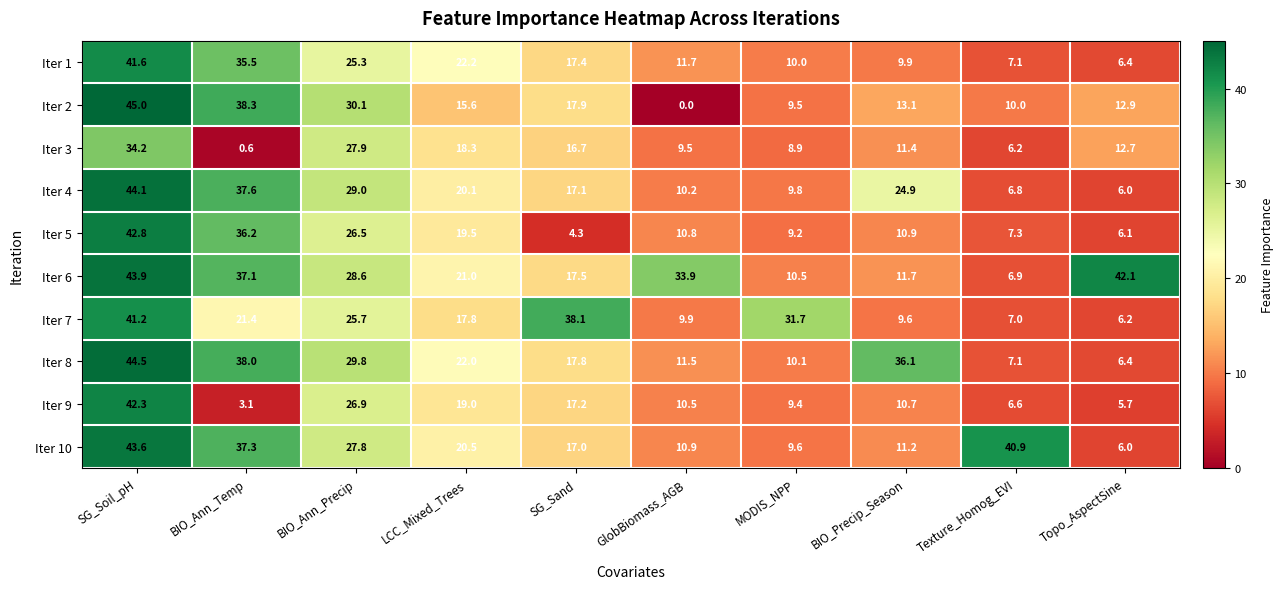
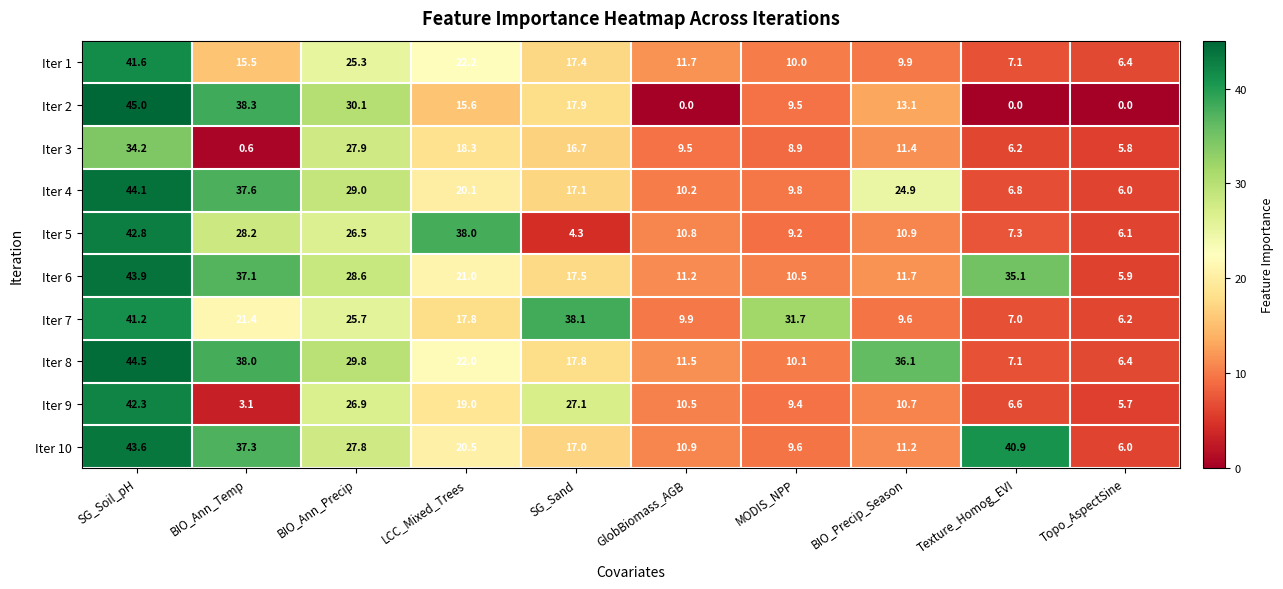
  {
    "Iter 1": {
      "SG_Soil_pH": 41.6,
-     "BIO_Ann_Temp": 35.5,
+     "BIO_Ann_Temp": 15.5,
      "BIO_Ann_Precip": 25.3,
      "LCC_Mixed_Trees": 22.2,
      "SG_Sand": 17.4,
      "GlobBiomass_AGB": 11.7,
      "MODIS_NPP": 10.0,
      "BIO_Precip_Season": 9.9,
      "Texture_Homog_EVI": 7.1,
      "Topo_AspectSine": 6.4
    },
    "Iter 2": {
      "SG_Soil_pH": 45.0,
      "BIO_Ann_Temp": 38.3,
      "BIO_Ann_Precip": 30.1,
      "LCC_Mixed_Trees": 15.6,
      "SG_Sand": 17.9,
      "GlobBiomass_AGB": 0.0,
      "MODIS_NPP": 9.5,
      "BIO_Precip_Season": 13.1,
-     "Texture_Homog_EVI": 10.0,
-     "Topo_AspectSine": 12.9
+     "Texture_Homog_EVI": 0.0,
+     "Topo_AspectSine": 0.0
    },
    "Iter 3": {
      "SG_Soil_pH": 34.2,
      "BIO_Ann_Temp": 0.6,
      "BIO_Ann_Precip": 27.9,
      "LCC_Mixed_Trees": 18.3,
      "SG_Sand": 16.7,
      "GlobBiomass_AGB": 9.5,
      "MODIS_NPP": 8.9,
      "BIO_Precip_Season": 11.4,
      "Texture_Homog_EVI": 6.2,
-     "Topo_AspectSine": 12.7
+     "Topo_AspectSine": 5.8
    },
    "Iter 4": {
      "SG_Soil_pH": 44.1,
      "BIO_Ann_Temp": 37.6,
      "BIO_Ann_Precip": 29.0,
      "LCC_Mixed_Trees": 20.1,
      "SG_Sand": 17.1,
      "GlobBiomass_AGB": 10.2,
      "MODIS_NPP": 9.8,
      "BIO_Precip_Season": 24.9,
      "Texture_Homog_EVI": 6.8,
      "Topo_AspectSine": 6.0
    },
    "Iter 5": {
      "SG_Soil_pH": 42.8,
-     "BIO_Ann_Temp": 36.2,
+     "BIO_Ann_Temp": 28.2,
      "BIO_Ann_Precip": 26.5,
-     "LCC_Mixed_Trees": 19.5,
+     "LCC_Mixed_Trees": 38.0,
      "SG_Sand": 4.3,
      "GlobBiomass_AGB": 10.8,
      "MODIS_NPP": 9.2,
      "BIO_Precip_Season": 10.9,
      "Texture_Homog_EVI": 7.3,
      "Topo_AspectSine": 6.1
    },
    "Iter 6": {
      "SG_Soil_pH": 43.9,
      "BIO_Ann_Temp": 37.1,
      "BIO_Ann_Precip": 28.6,
      "LCC_Mixed_Trees": 21.0,
      "SG_Sand": 17.5,
-     "GlobBiomass_AGB": 33.9,
+     "GlobBiomass_AGB": 11.2,
      "MODIS_NPP": 10.5,
      "BIO_Precip_Season": 11.7,
-     "Texture_Homog_EVI": 6.9,
-     "Topo_AspectSine": 42.1
+     "Texture_Homog_EVI": 35.1,
+     "Topo_AspectSine": 5.9
    },
    "Iter 7": {
      "SG_Soil_pH": 41.2,
      "BIO_Ann_Temp": 21.4,
      "BIO_Ann_Precip": 25.7,
      "LCC_Mixed_Trees": 17.8,
      "SG_Sand": 38.1,
      "GlobBiomass_AGB": 9.9,
      "MODIS_NPP": 31.7,
      "BIO_Precip_Season": 9.6,
      "Texture_Homog_EVI": 7.0,
      "Topo_AspectSine": 6.2
    },
    "Iter 8": {
      "SG_Soil_pH": 44.5,
      "BIO_Ann_Temp": 38.0,
      "BIO_Ann_Precip": 29.8,
      "LCC_Mixed_Trees": 22.0,
      "SG_Sand": 17.8,
      "GlobBiomass_AGB": 11.5,
      "MODIS_NPP": 10.1,
      "BIO_Precip_Season": 36.1,
      "Texture_Homog_EVI": 7.1,
      "Topo_AspectSine": 6.4
    },
    "Iter 9": {
      "SG_Soil_pH": 42.3,
      "BIO_Ann_Temp": 3.1,
      "BIO_Ann_Precip": 26.9,
      "LCC_Mixed_Trees": 19.0,
-     "SG_Sand": 17.2,
+     "SG_Sand": 27.1,
      "GlobBiomass_AGB": 10.5,
      "MODIS_NPP": 9.4,
      "BIO_Precip_Season": 10.7,
      "Texture_Homog_EVI": 6.6,
      "Topo_AspectSine": 5.7
    },
    "Iter 10": {
      "SG_Soil_pH": 43.6,
      "BIO_Ann_Temp": 37.3,
      "BIO_Ann_Precip": 27.8,
      "LCC_Mixed_Trees": 20.5,
      "SG_Sand": 17.0,
      "GlobBiomass_AGB": 10.9,
      "MODIS_NPP": 9.6,
      "BIO_Precip_Season": 11.2,
      "Texture_Homog_EVI": 40.9,
      "Topo_AspectSine": 6.0
    }
  }
